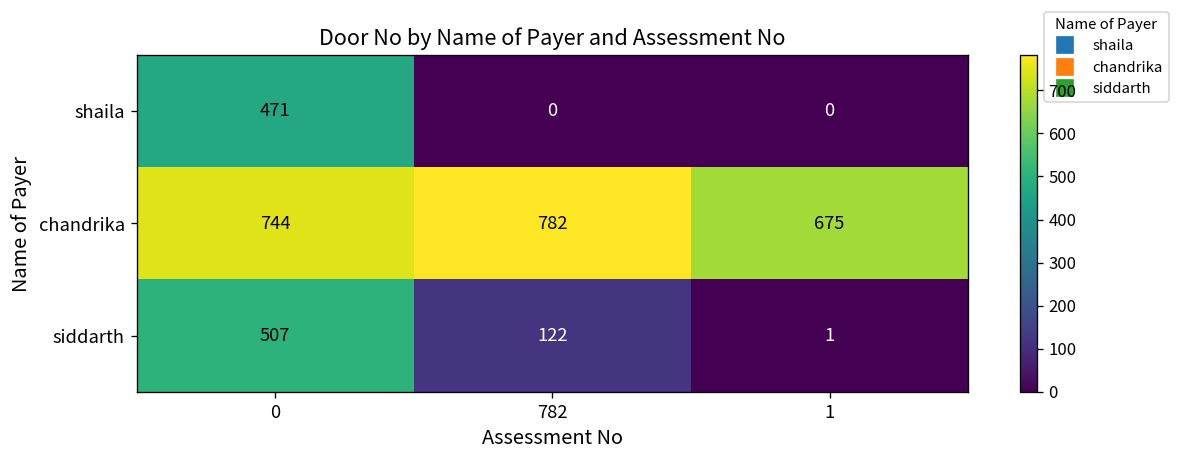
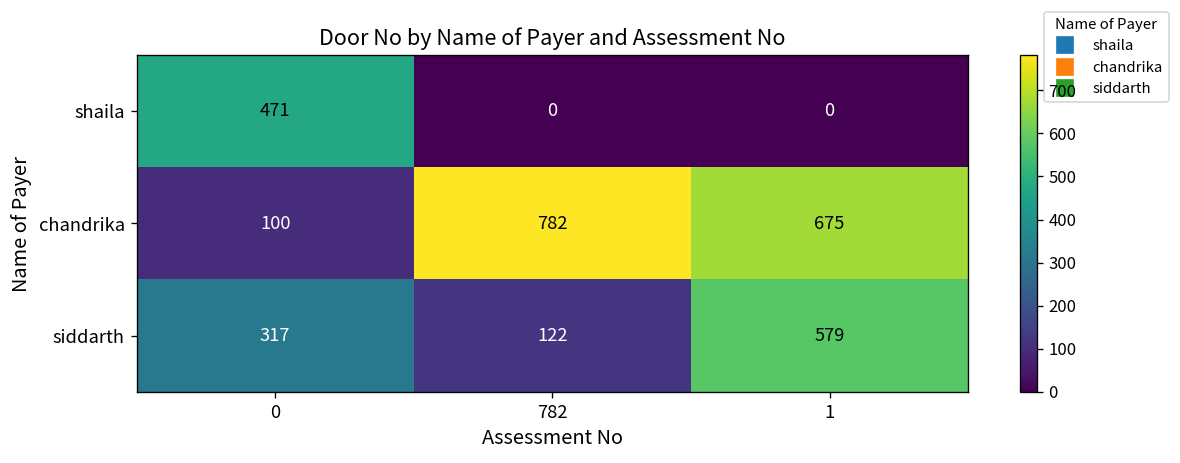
  {
    "shaila": {
      "0": 471,
      "782": 0,
      "1": 0
    },
    "chandrika": {
-     "0": 744,
+     "0": 100,
      "782": 782,
      "1": 675
    },
    "siddarth": {
-     "0": 507,
+     "0": 317,
      "782": 122,
-     "1": 1
+     "1": 579
    }
  }
